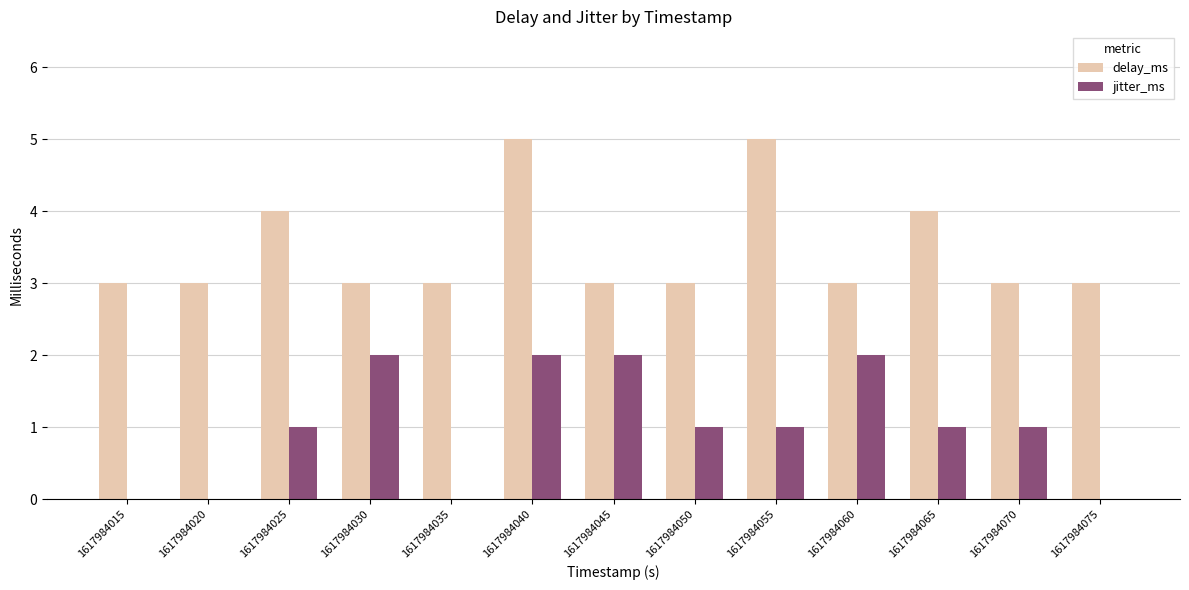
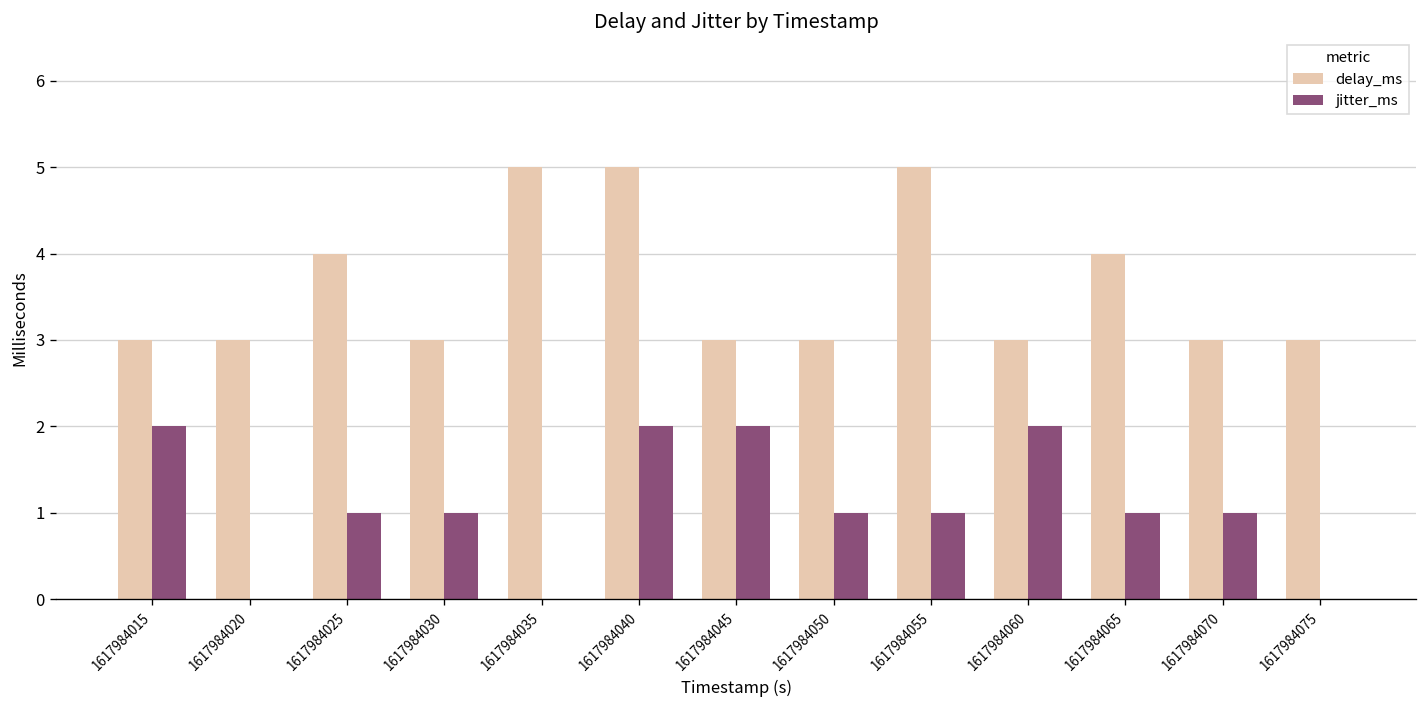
  {
    "delay_ms": {
      "1617984015": 3,
      "1617984020": 3,
      "1617984025": 4,
      "1617984030": 3,
-     "1617984035": 3,
+     "1617984035": 5,
      "1617984040": 5,
      "1617984045": 3,
      "1617984050": 3,
      "1617984055": 5,
      "1617984060": 3,
      "1617984065": 4,
      "1617984070": 3,
      "1617984075": 3
    },
    "jitter_ms": {
-     "1617984015": 0,
+     "1617984015": 2,
      "1617984020": 0,
      "1617984025": 1,
-     "1617984030": 2,
+     "1617984030": 1,
      "1617984035": 0,
      "1617984040": 2,
      "1617984045": 2,
      "1617984050": 1,
      "1617984055": 1,
      "1617984060": 2,
      "1617984065": 1,
      "1617984070": 1,
      "1617984075": 0
    }
  }
